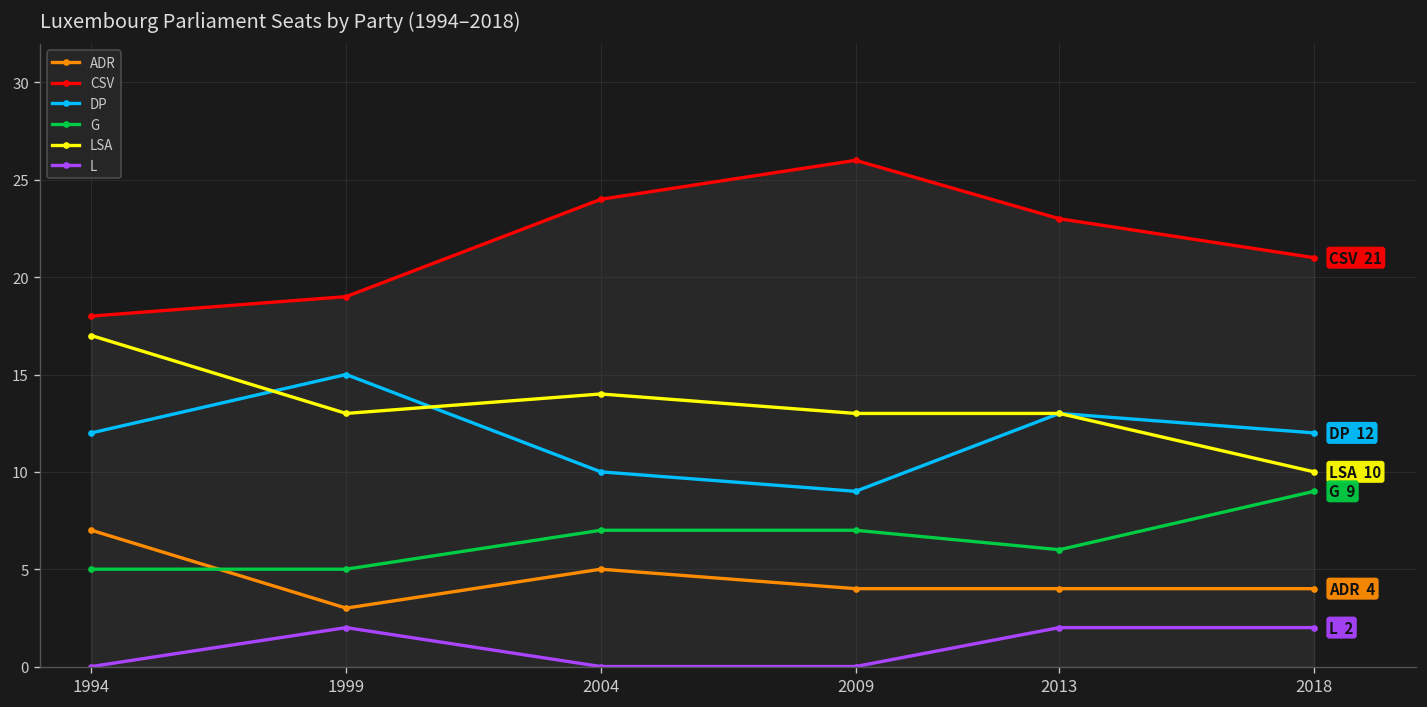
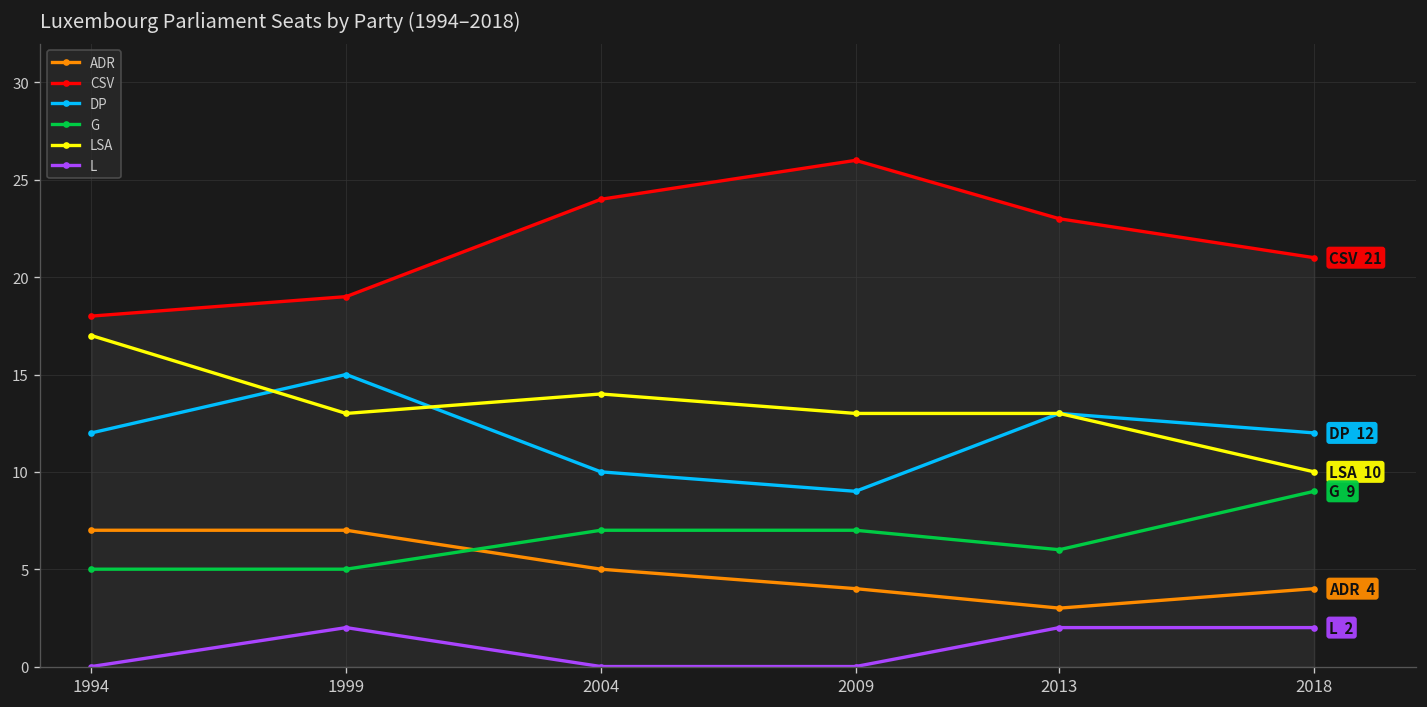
  {
    "ADR": {
      "1994": 7,
-     "1999": 3,
+     "1999": 7,
      "2004": 5,
      "2009": 4,
-     "2013": 4
+     "2013": 3
    },
    "CSV": {
      "1994": 18,
      "1999": 19,
      "2004": 24,
      "2009": 26,
      "2013": 23
    },
    "DP": {
      "1994": 12,
      "1999": 15,
      "2004": 10,
      "2009": 9
    },
    "G": {
      "1994": 5,
      "1999": 5,
      "2004": 7,
      "2009": 7,
      "2013": 6
    },
    "LSA": {
      "1994": 17,
      "1999": 13,
      "2004": 14,
      "2009": 13
    },
    "L": {
      "1994": 0,
      "1999": 2,
      "2004": 0,
      "2009": 0,
      "2013": 2
    }
  }
